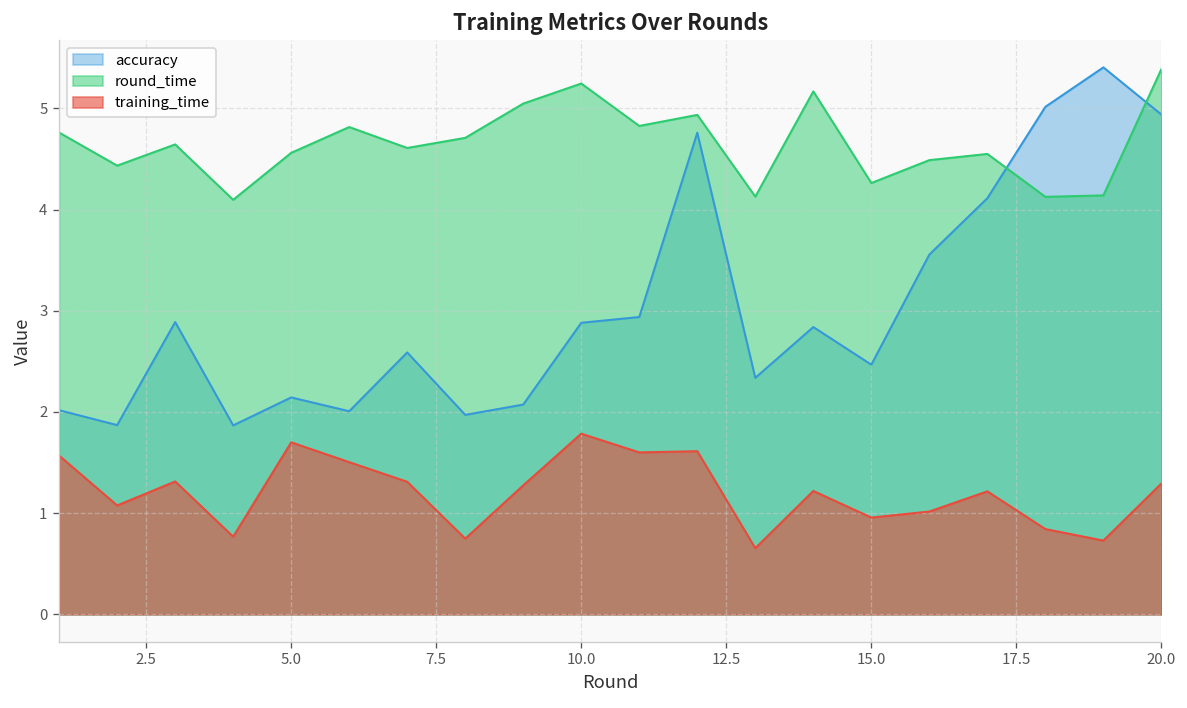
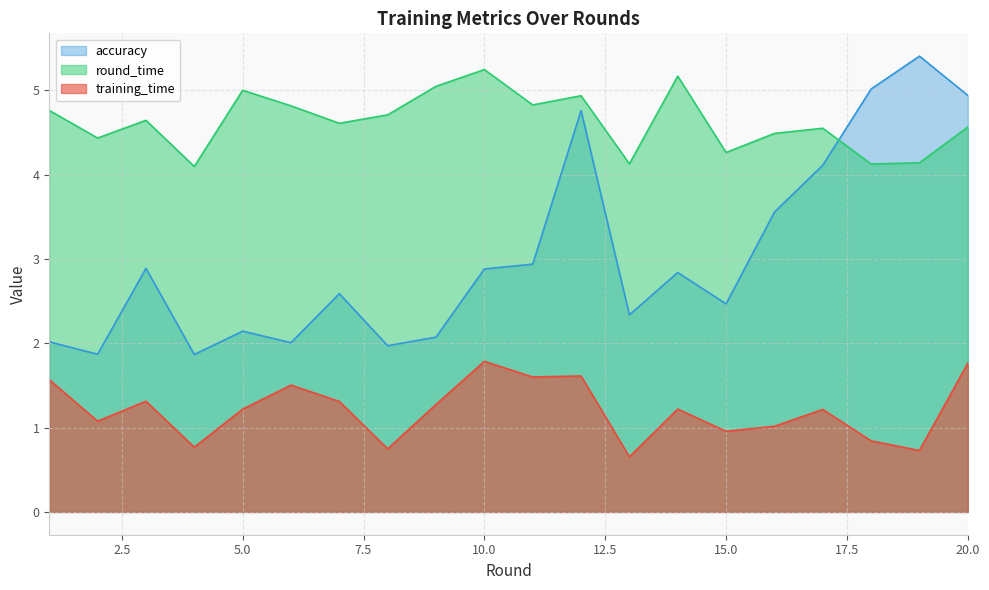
  {
    "accuracy": {
      "5.0": 2.1,
      "10.0": 2.9,
      "15.0": 2.5,
      "20.0": 4.9
    },
    "round_time": {
-     "5.0": 4.6,
+     "5.0": 5.0,
      "10.0": 5.2,
      "15.0": 4.3,
-     "20.0": 5.4
+     "20.0": 4.6
    },
    "training_time": {
-     "5.0": 1.7,
+     "5.0": 1.2,
      "10.0": 1.8,
      "15.0": 1.0,
-     "20.0": 1.3
+     "20.0": 1.8
    }
  }
